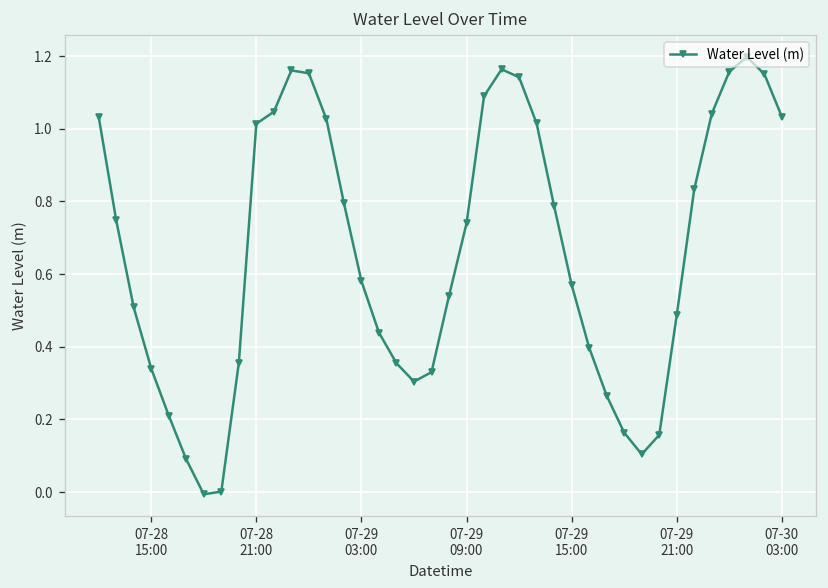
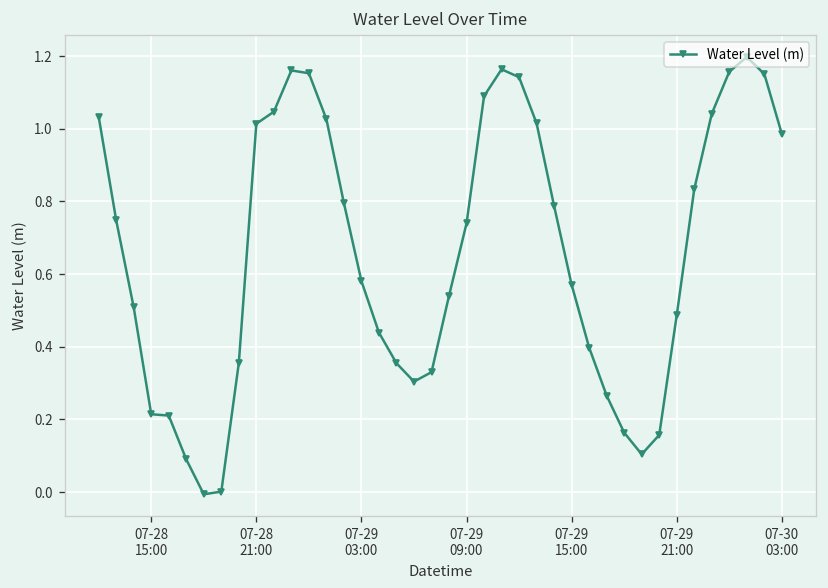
  {
-   "07-28 15:00": 0.34,
+   "07-28 15:00": 0.21,
    "07-28 21:00": 1.01,
    "07-29 03:00": 0.58,
    "07-29 09:00": 0.74,
    "07-29 15:00": 0.57,
    "07-29 21:00": 0.49,
-   "07-30 03:00": 1.03
+   "07-30 03:00": 0.99
  }
